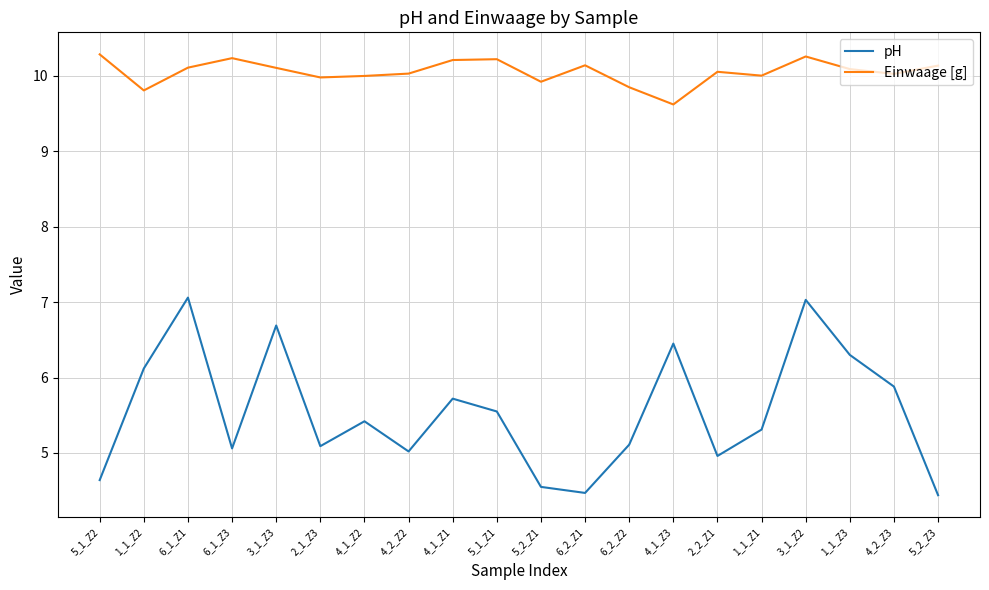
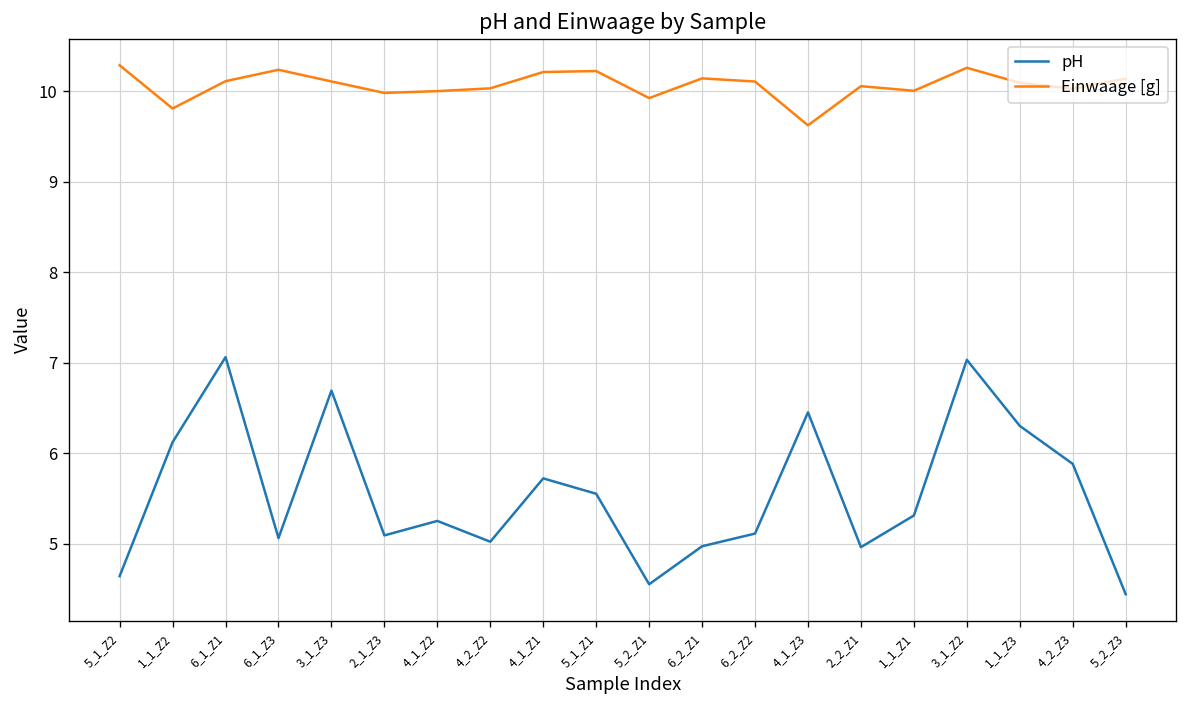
  {
    "pH": {
      "5_1_Z2": 4.6,
      "1_1_Z2": 6.1,
      "6_1_Z1": 7.1,
      "6_1_Z3": 5.1,
      "3_1_Z3": 6.7,
      "2_1_Z3": 5.1,
-     "4_1_Z2": 5.4,
+     "4_1_Z2": 5.3,
      "4_2_Z2": 5.0,
      "4_1_Z1": 5.7,
      "5_1_Z1": 5.6,
      "5_2_Z1": 4.6,
-     "6_2_Z1": 4.5,
+     "6_2_Z1": 5.0,
      "6_2_Z2": 5.1,
      "4_1_Z3": 6.5,
      "2_2_Z1": 5.0,
      "1_1_Z1": 5.3,
      "3_1_Z2": 7.0,
      "1_1_Z3": 6.3,
      "4_2_Z3": 5.9,
      "5_2_Z3": 4.4
    },
    "Einwaage [g]": {
      "5_1_Z2": 10.3,
      "1_1_Z2": 9.8,
      "6_1_Z1": 10.1,
      "6_1_Z3": 10.2,
      "3_1_Z3": 10.1,
      "2_1_Z3": 10.0,
      "4_1_Z2": 10.0,
      "4_2_Z2": 10.0,
      "4_1_Z1": 10.2,
      "5_1_Z1": 10.2,
      "5_2_Z1": 9.9,
      "6_2_Z1": 10.1,
-     "6_2_Z2": 9.8,
+     "6_2_Z2": 10.1,
      "4_1_Z3": 9.6,
      "2_2_Z1": 10.1,
      "1_1_Z1": 10.0,
      "3_1_Z2": 10.3
    }
  }
